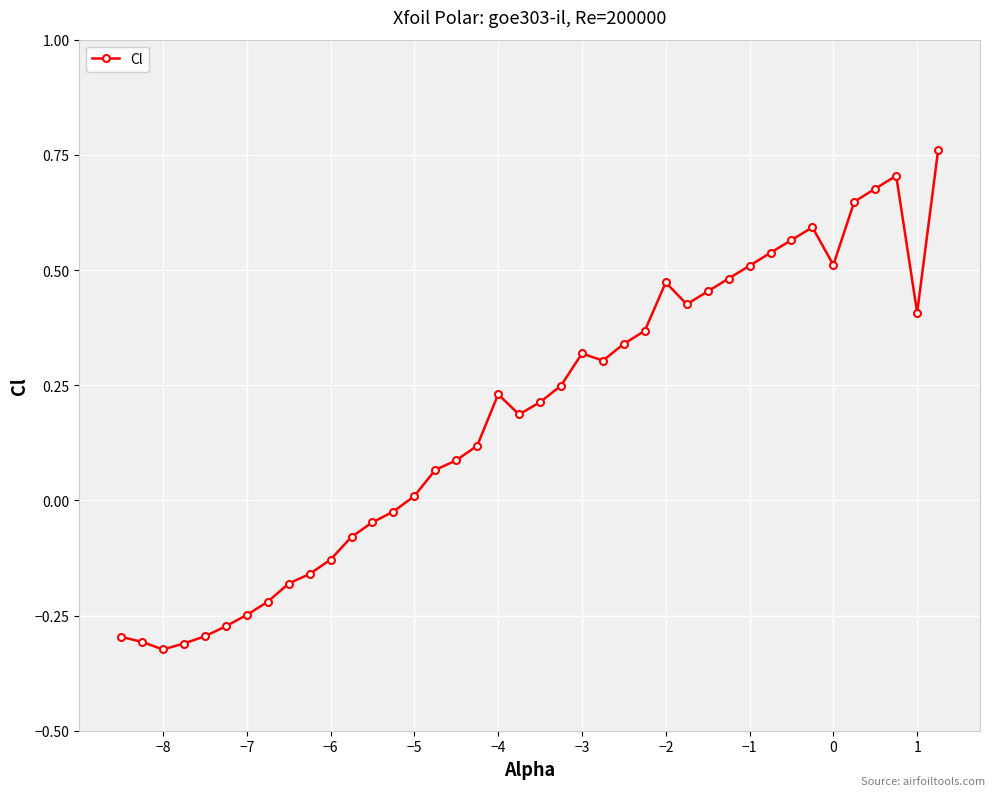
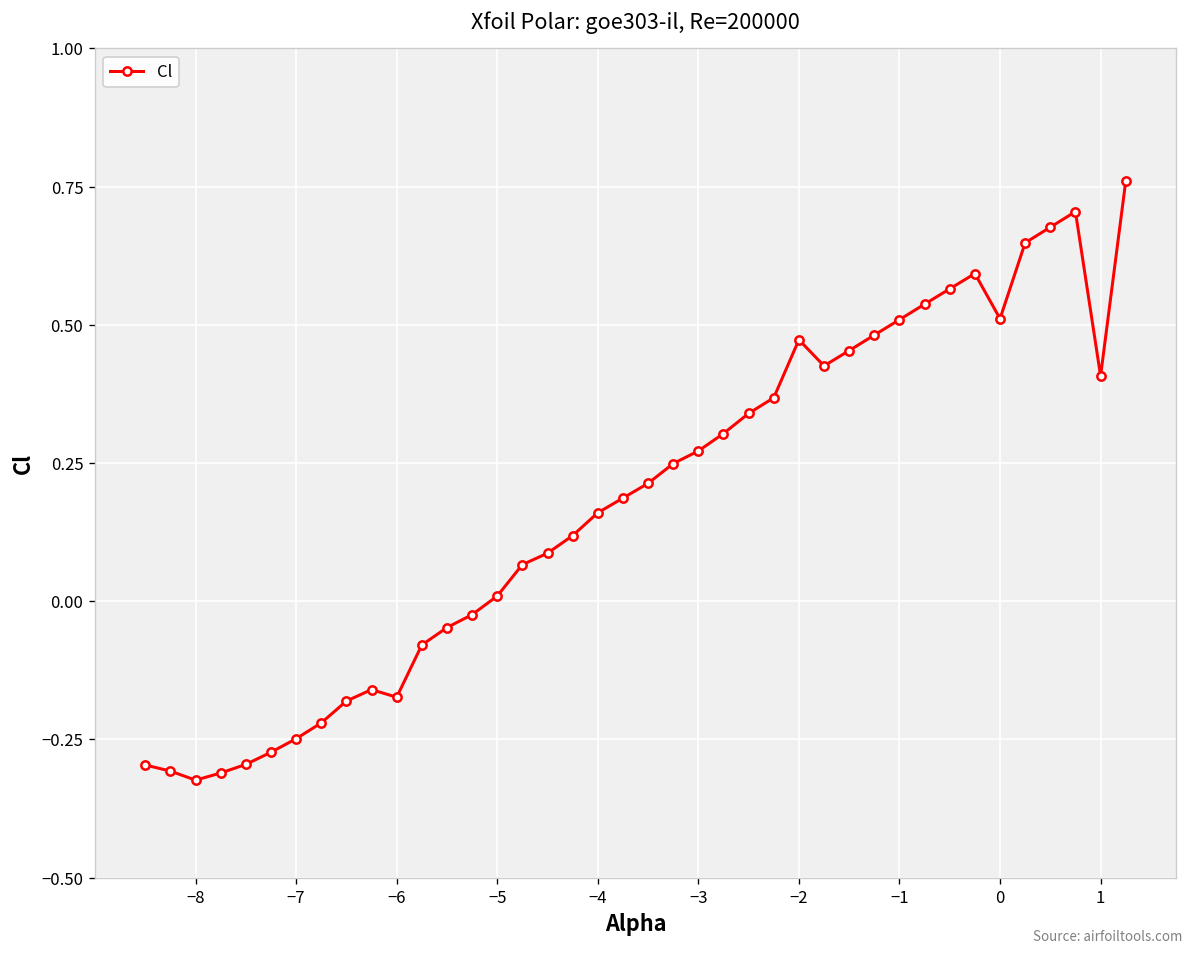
  {
    "−8": -0.32,
    "−7": -0.25,
-   "−6": -0.13,
+   "−6": -0.17,
    "−5": 0.01,
-   "−4": 0.23,
-   "−3": 0.32,
+   "−4": 0.16,
+   "−3": 0.27,
    "−2": 0.47,
    "−1": 0.51,
    "0": 0.51,
    "1": 0.41
  }
